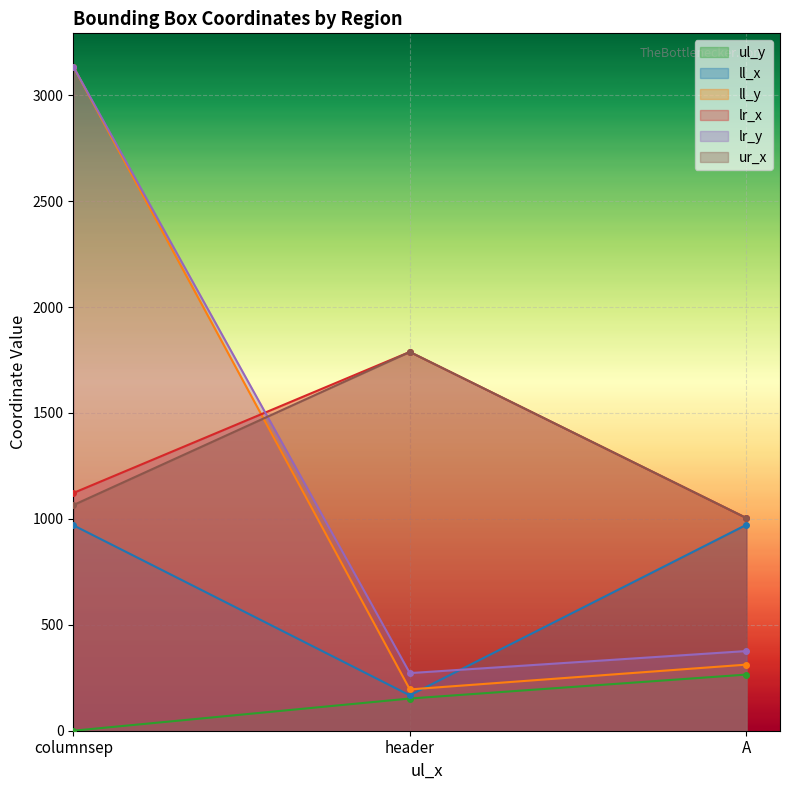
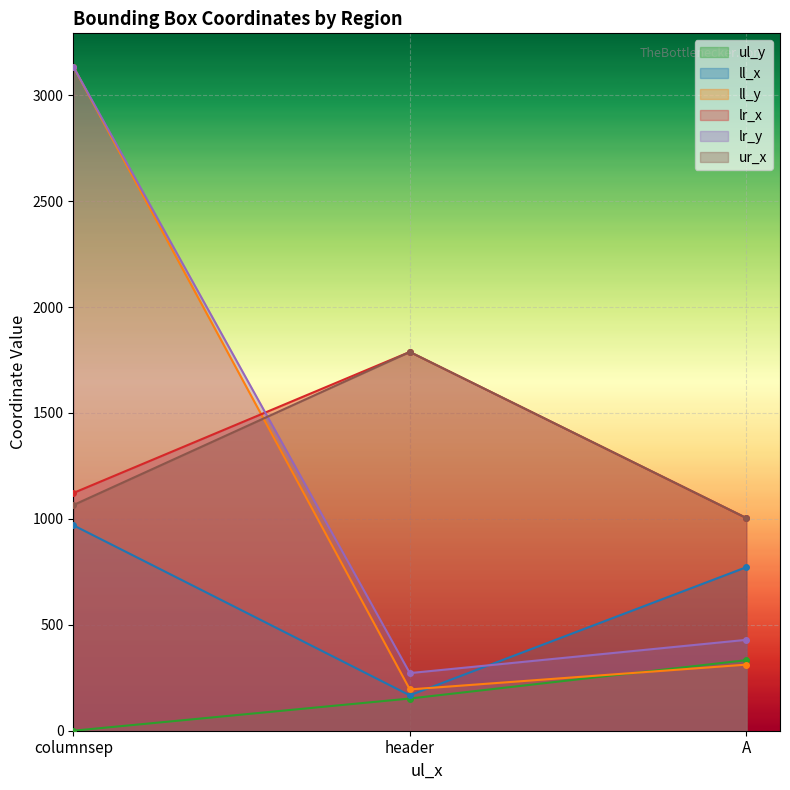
  {
    "ul_y": {
      "columnsep": 0,
      "header": 150,
-     "A": 270
+     "A": 330
    },
    "ll_x": {
      "columnsep": 970,
      "header": 170,
-     "A": 970
+     "A": 770
    },
    "lr_y": {
      "header": 270,
-     "A": 380
+     "A": 430
    }
  }
